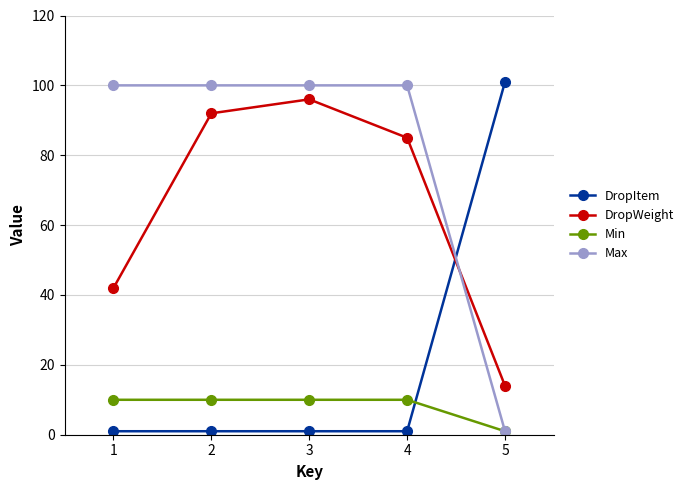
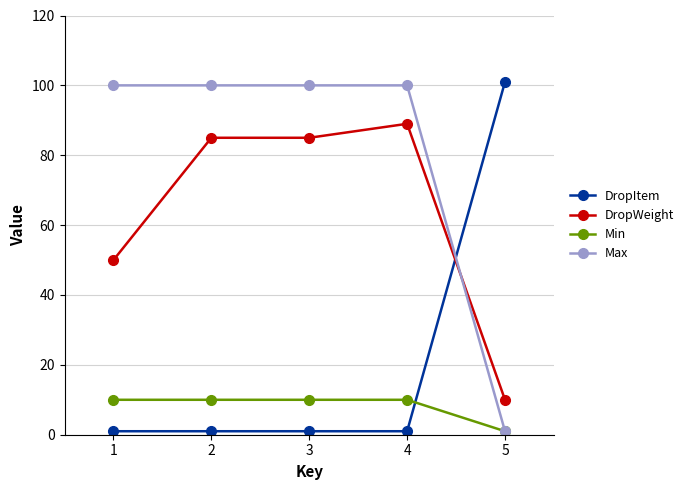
  {
    "DropItem": {
      "1": 1,
      "2": 1,
      "3": 1,
      "4": 1,
      "5": 101
    },
    "DropWeight": {
-     "1": 42,
-     "2": 92,
-     "3": 96,
-     "4": 85,
-     "5": 14
+     "1": 50,
+     "2": 85,
+     "3": 85,
+     "4": 89,
+     "5": 10
    },
    "Min": {
      "1": 10,
      "2": 10,
      "3": 10,
      "4": 10
    },
    "Max": {
      "1": 100,
      "2": 100,
      "3": 100,
      "4": 100
    }
  }
